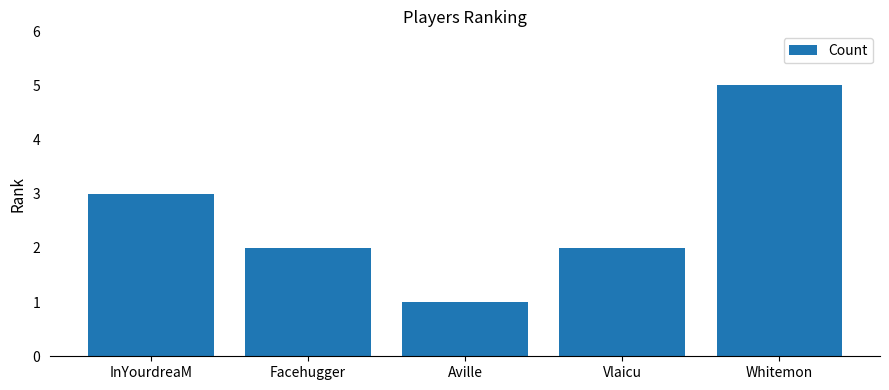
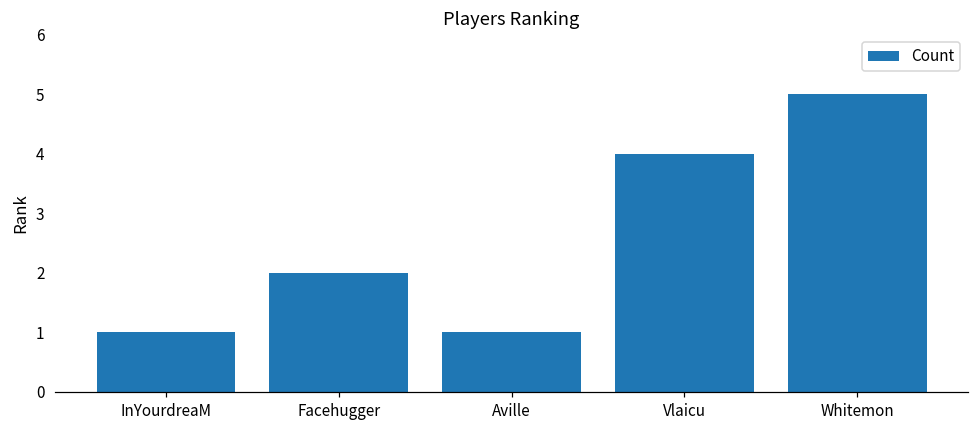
  {
-   "InYourdreaM": 3,
+   "InYourdreaM": 1,
    "Facehugger": 2,
    "Aville": 1,
-   "Vlaicu": 2,
+   "Vlaicu": 4,
    "Whitemon": 5
  }
